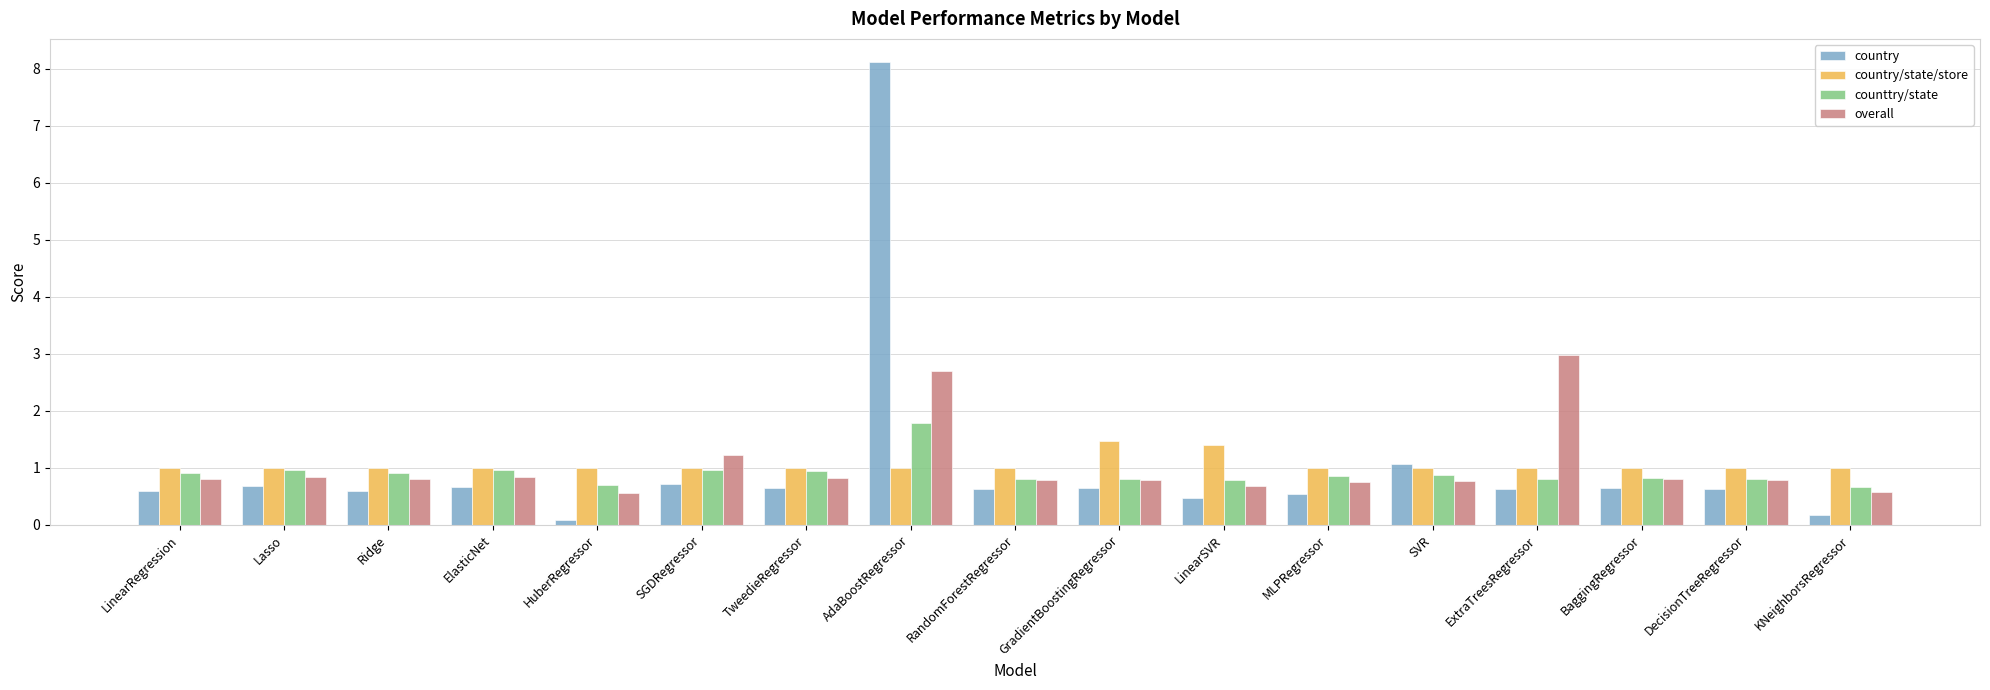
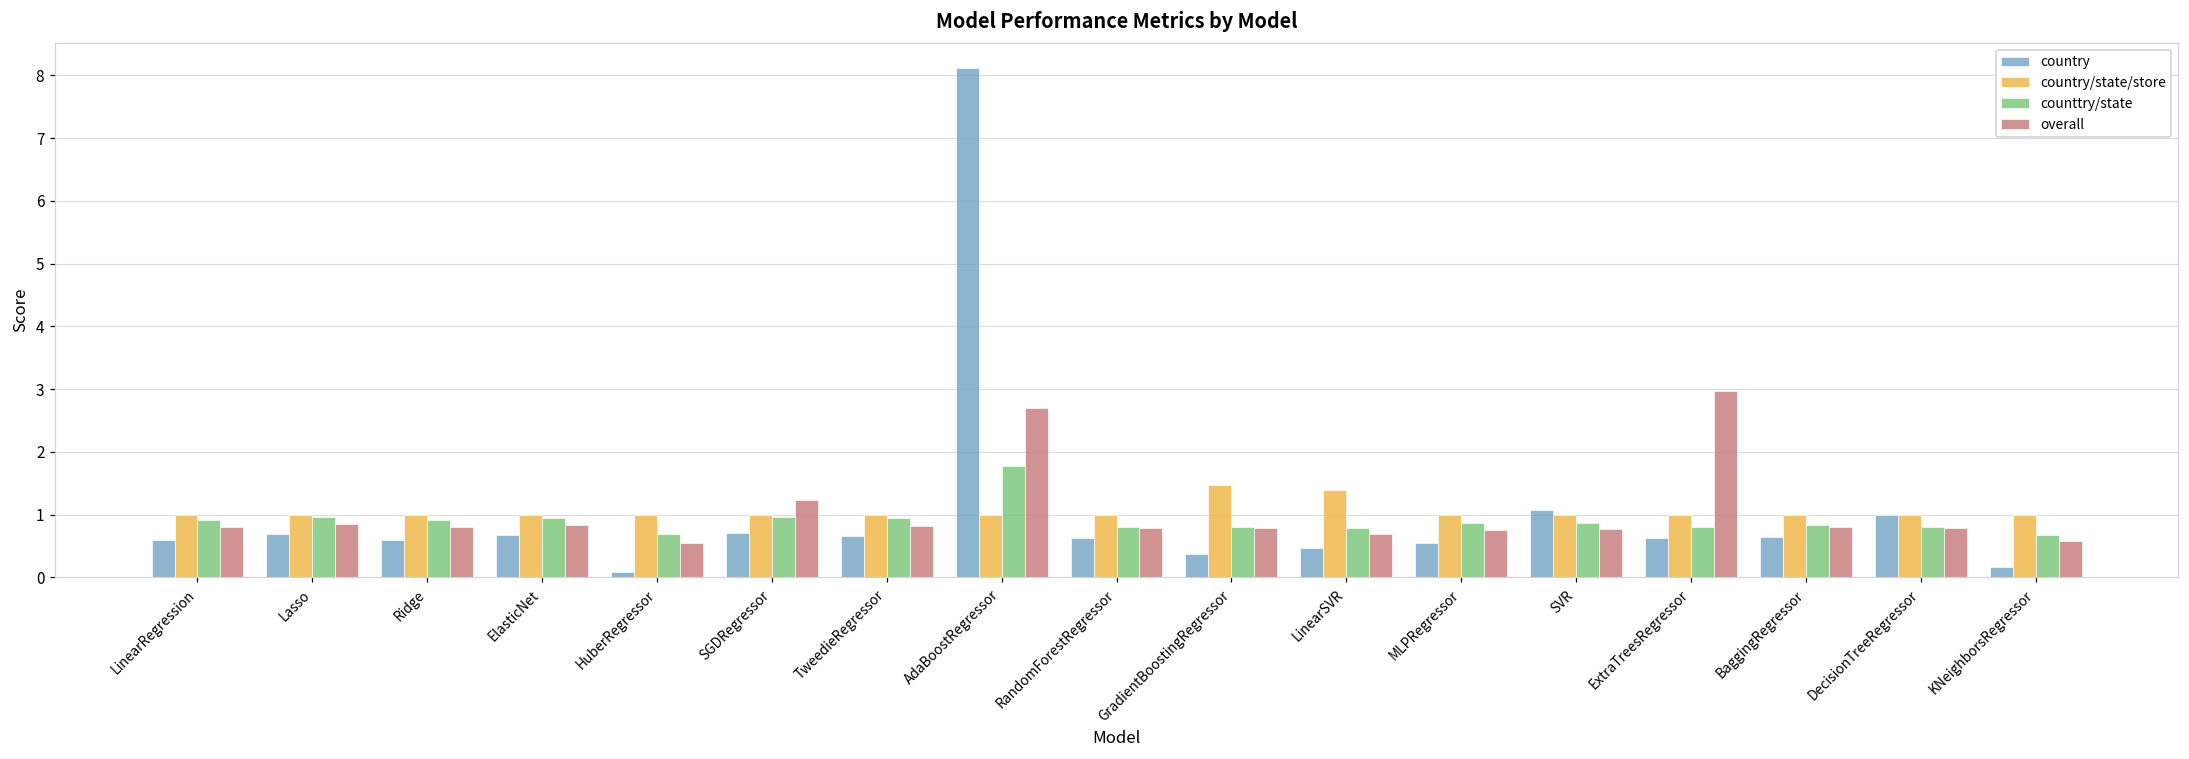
  {
    "country": {
      "LinearRegression": 0.6,
      "Lasso": 0.7,
      "Ridge": 0.6,
      "ElasticNet": 0.7,
      "HuberRegressor": 0.1,
      "SGDRegressor": 0.7,
      "TweedieRegressor": 0.7,
      "AdaBoostRegressor": 8.1,
      "RandomForestRegressor": 0.6,
-     "GradientBoostingRegressor": 0.6,
+     "GradientBoostingRegressor": 0.4,
      "LinearSVR": 0.5,
      "MLPRegressor": 0.5,
      "SVR": 1.1,
      "ExtraTreesRegressor": 0.6,
      "BaggingRegressor": 0.7,
-     "DecisionTreeRegressor": 0.6,
+     "DecisionTreeRegressor": 1.0,
      "KNeighborsRegressor": 0.2
    },
    "country/state/store": {
      "LinearRegression": 1.0,
      "Lasso": 1.0,
      "Ridge": 1.0,
      "ElasticNet": 1.0,
      "HuberRegressor": 1.0,
      "SGDRegressor": 1.0,
      "TweedieRegressor": 1.0,
      "AdaBoostRegressor": 1.0,
      "RandomForestRegressor": 1.0,
      "GradientBoostingRegressor": 1.5,
      "LinearSVR": 1.4,
      "MLPRegressor": 1.0,
      "SVR": 1.0,
      "ExtraTreesRegressor": 1.0,
      "BaggingRegressor": 1.0,
      "DecisionTreeRegressor": 1.0,
      "KNeighborsRegressor": 1.0
    },
    "counttry/state": {
      "LinearRegression": 0.9,
      "Lasso": 1.0,
      "Ridge": 0.9,
      "ElasticNet": 1.0,
      "HuberRegressor": 0.7,
      "SGDRegressor": 1.0,
      "TweedieRegressor": 0.9,
      "AdaBoostRegressor": 1.8,
      "RandomForestRegressor": 0.8,
      "GradientBoostingRegressor": 0.8,
      "LinearSVR": 0.8,
      "MLPRegressor": 0.9,
      "SVR": 0.9,
      "ExtraTreesRegressor": 0.8,
      "BaggingRegressor": 0.8,
      "DecisionTreeRegressor": 0.8,
      "KNeighborsRegressor": 0.7
    },
    "overall": {
      "LinearRegression": 0.8,
      "Lasso": 0.8,
      "Ridge": 0.8,
      "ElasticNet": 0.8,
      "HuberRegressor": 0.6,
      "SGDRegressor": 1.2,
      "TweedieRegressor": 0.8,
      "AdaBoostRegressor": 2.7,
      "RandomForestRegressor": 0.8,
      "GradientBoostingRegressor": 0.8,
      "LinearSVR": 0.7,
      "MLPRegressor": 0.8,
      "SVR": 0.8,
      "ExtraTreesRegressor": 3.0,
      "BaggingRegressor": 0.8,
      "DecisionTreeRegressor": 0.8,
      "KNeighborsRegressor": 0.6
    }
  }
